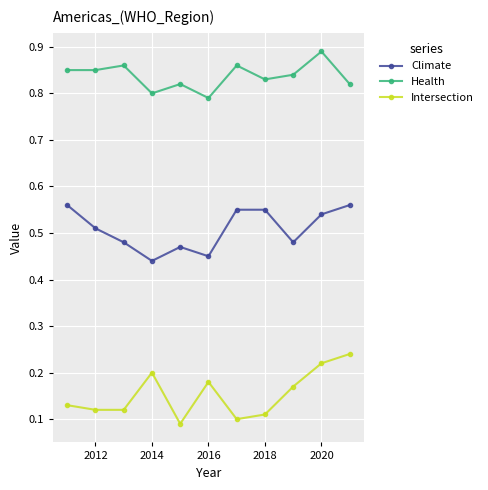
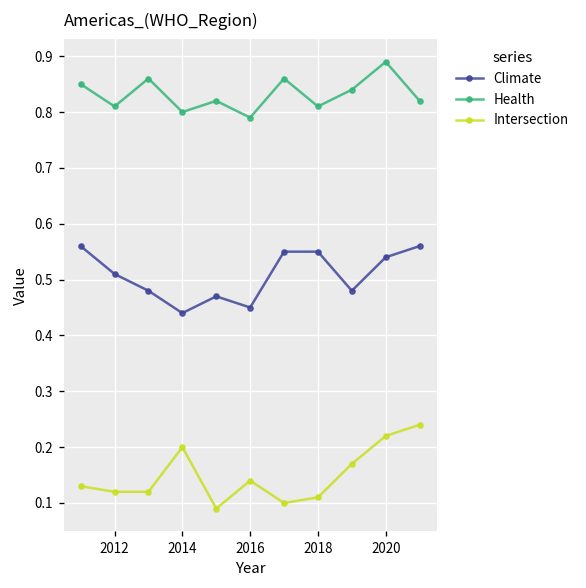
  {
    "Climate": {
      "2012": 0.51,
      "2014": 0.44,
      "2016": 0.45,
      "2018": 0.55,
      "2020": 0.54
    },
    "Health": {
-     "2012": 0.85,
+     "2012": 0.81,
      "2014": 0.80,
      "2016": 0.79,
-     "2018": 0.83,
+     "2018": 0.81,
      "2020": 0.89
    },
    "Intersection": {
      "2012": 0.12,
      "2014": 0.20,
-     "2016": 0.18,
+     "2016": 0.14,
      "2018": 0.11,
      "2020": 0.22
    }
  }
